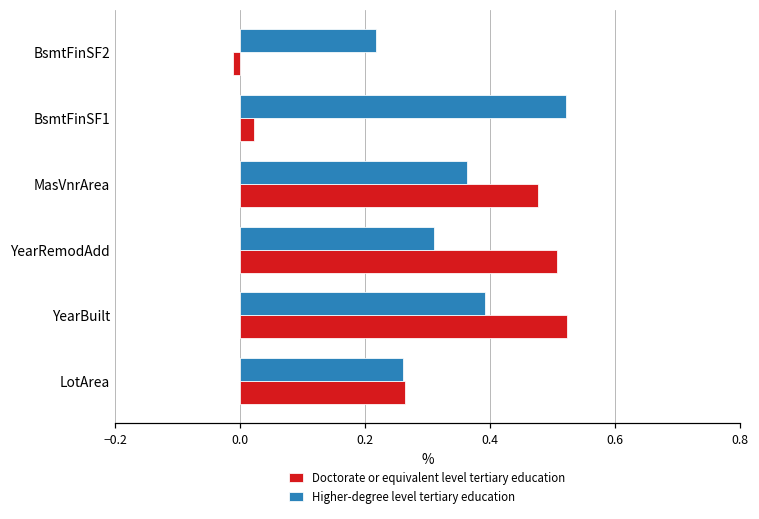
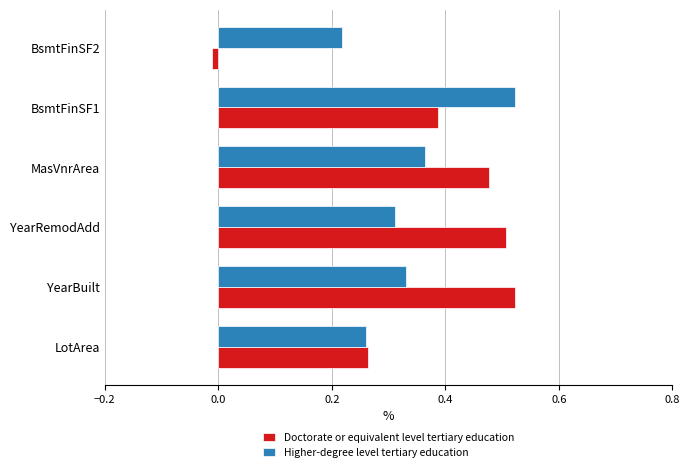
  {
    "Doctorate or equivalent level tertiary education": {
      "BsmtFinSF2": -0.01,
-     "BsmtFinSF1": 0.02,
+     "BsmtFinSF1": 0.39,
      "MasVnrArea": 0.48,
      "YearRemodAdd": 0.51,
      "YearBuilt": 0.52,
      "LotArea": 0.26
    },
    "Higher-degree level tertiary education": {
      "BsmtFinSF2": 0.22,
      "BsmtFinSF1": 0.52,
      "MasVnrArea": 0.36,
      "YearRemodAdd": 0.31,
-     "YearBuilt": 0.39,
+     "YearBuilt": 0.33,
      "LotArea": 0.26
    }
  }
